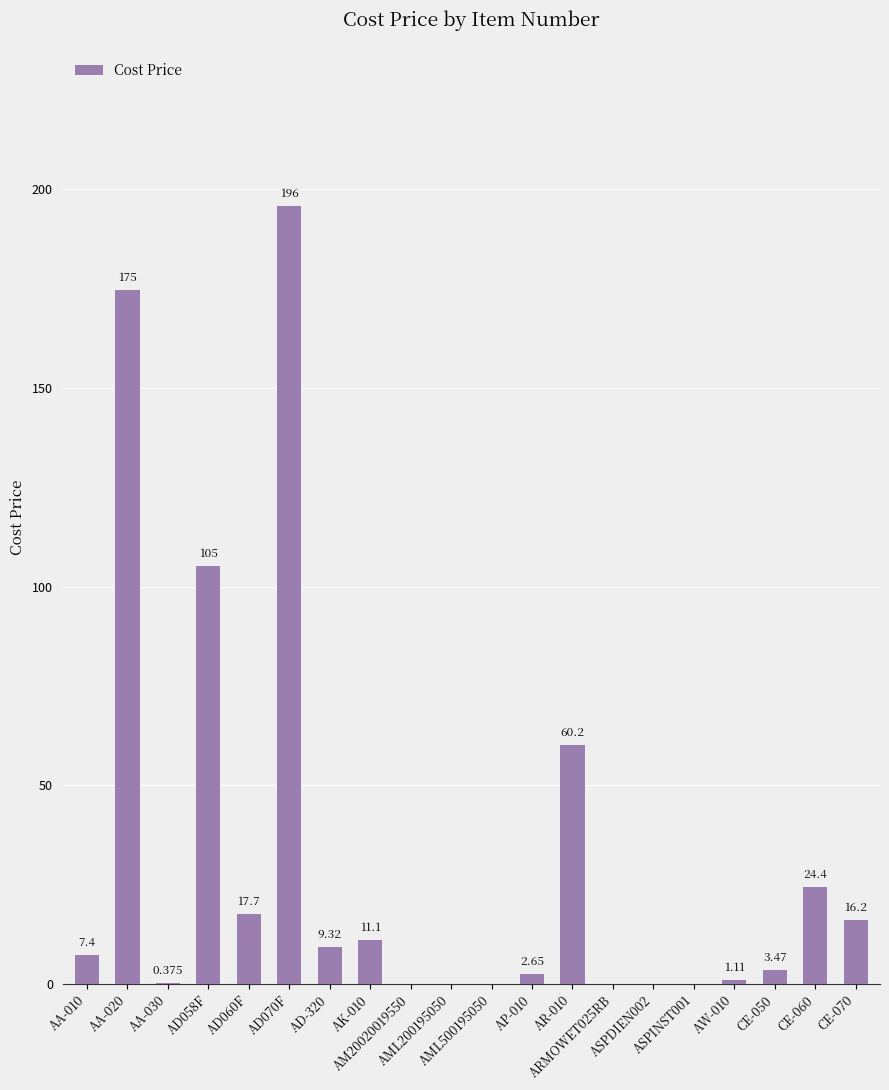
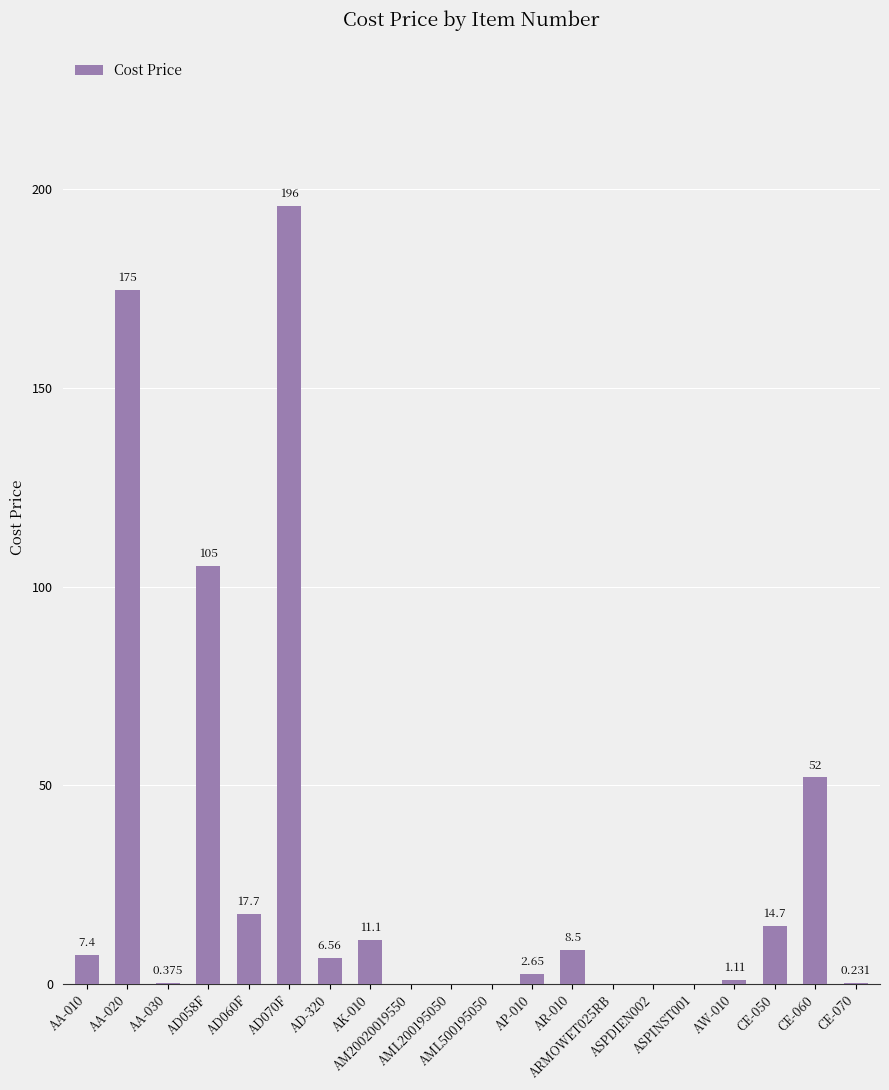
  {
    "AA-010": 7.4,
    "AA-020": 175,
    "AA-030": 0.375,
    "AD058F": 105,
    "AD060F": 17.7,
    "AD070F": 196,
-   "AD-320": 9.32,
+   "AD-320": 6.56,
    "AK-010": 11.1,
    "AP-010": 2.65,
-   "AR-010": 60.2,
+   "AR-010": 8.5,
    "AW-010": 1.11,
-   "CE-050": 3.47,
-   "CE-060": 24.4,
-   "CE-070": 16.2
+   "CE-050": 14.7,
+   "CE-060": 52,
+   "CE-070": 0.231
  }
